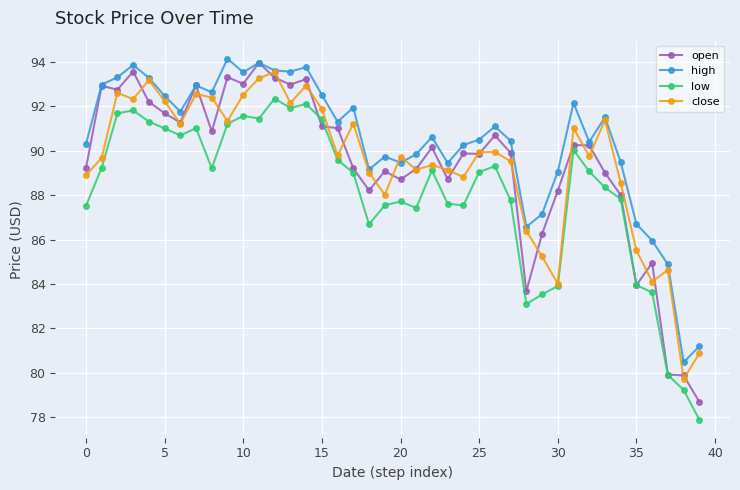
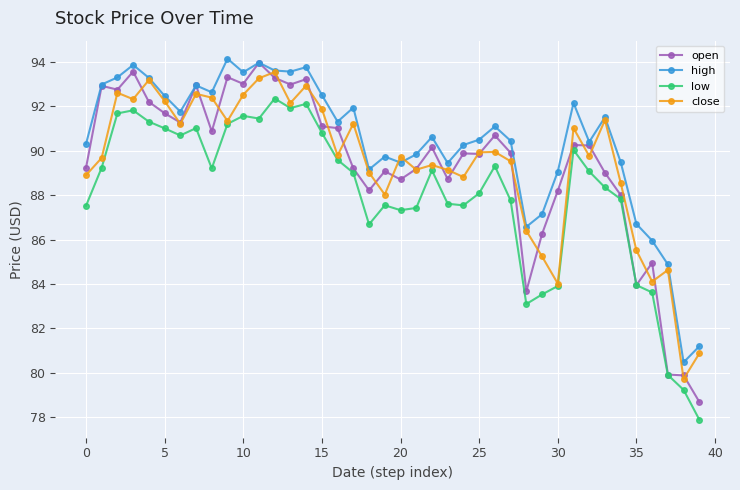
  {
    "open": {
      "0": 89.2,
      "5": 91.7,
      "10": 93.0,
      "15": 91.1,
      "20": 88.7,
      "30": 88.2
    },
    "high": {
      "0": 90.3,
      "5": 92.5,
      "10": 93.5,
      "15": 92.5,
      "20": 89.5,
      "25": 90.5,
      "30": 89.1,
      "35": 86.7
    },
    "low": {
      "0": 87.5,
      "5": 91.0,
      "10": 91.6,
-     "15": 91.4,
-     "20": 87.7,
-     "25": 89.0
+     "15": 90.8,
+     "20": 87.3,
+     "25": 88.1
    },
    "close": {
      "0": 88.9,
      "5": 92.2,
      "10": 92.5,
      "15": 91.9,
      "20": 89.7,
      "35": 85.5
    }
  }
